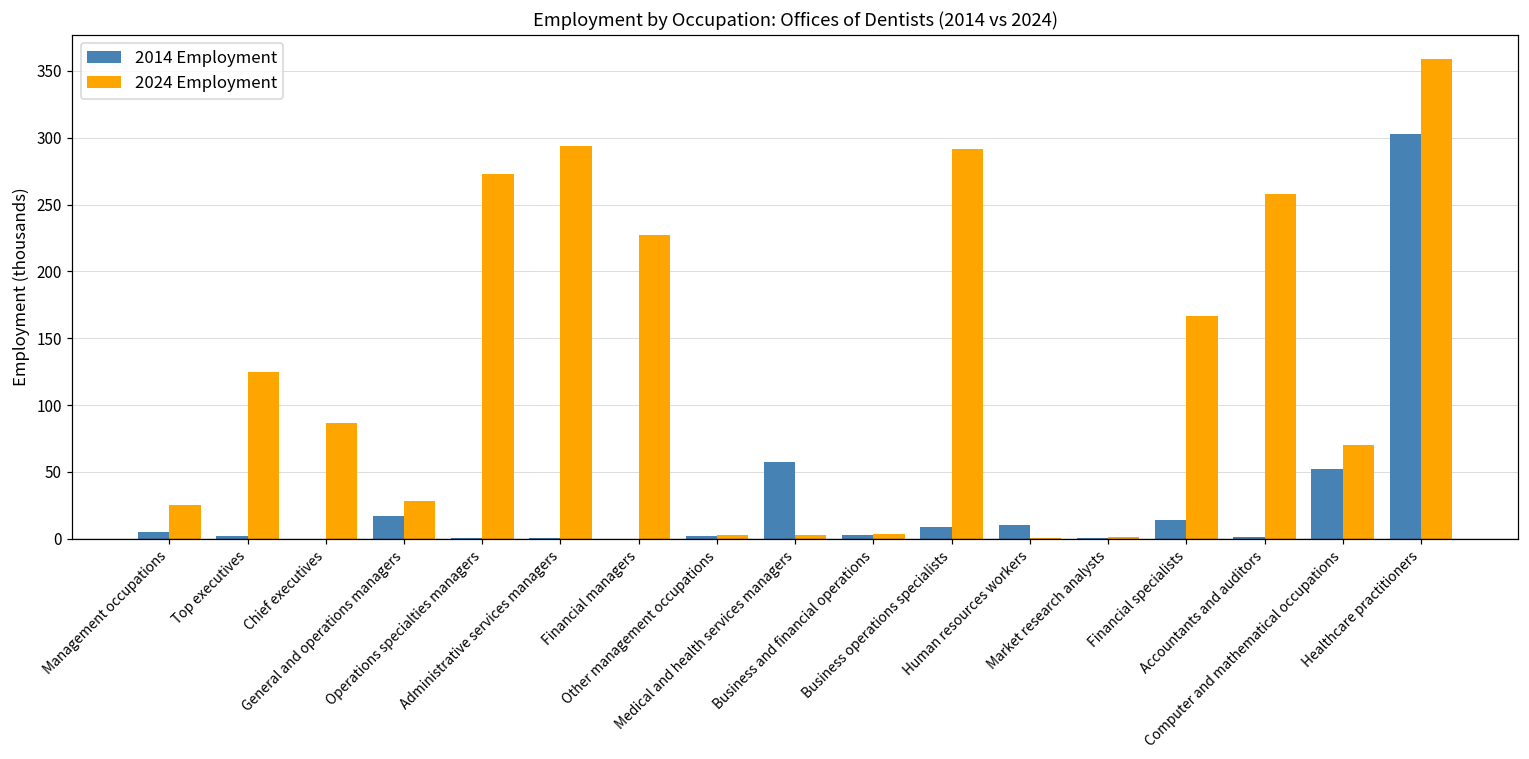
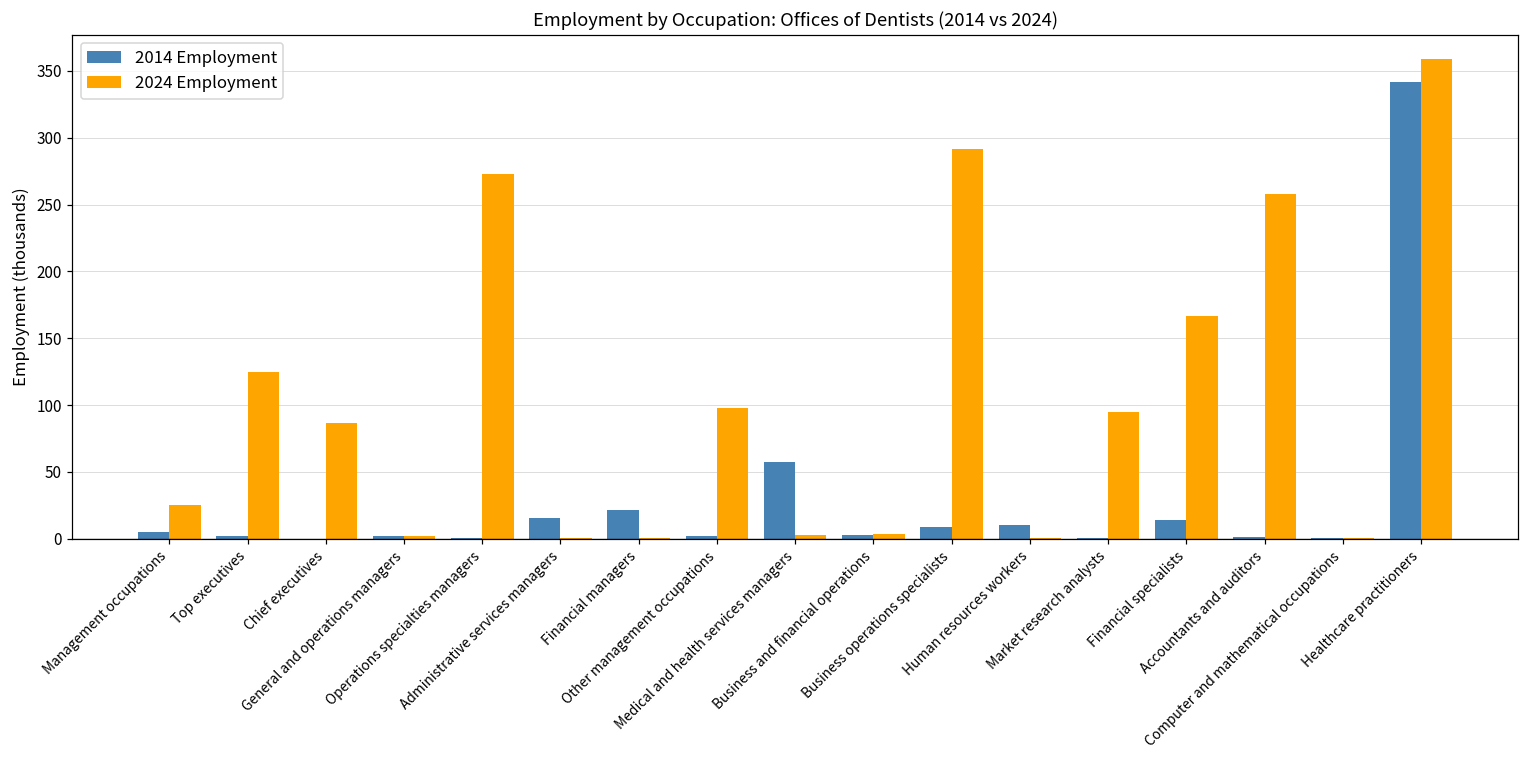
  {
    "2014 Employment": {
      "Management occupations": 5,
-     "General and operations managers": 17,
-     "Administrative services managers": 1,
-     "Financial managers": 0,
+     "General and operations managers": 2,
+     "Administrative services managers": 15,
+     "Financial managers": 21,
      "Other management occupations": 2,
      "Medical and health services managers": 57,
      "Business and financial operations": 3,
      "Business operations specialists": 9,
      "Human resources workers": 11,
      "Financial specialists": 14,
-     "Computer and mathematical occupations": 52,
-     "Healthcare practitioners": 303
+     "Computer and mathematical occupations": 1,
+     "Healthcare practitioners": 342
    },
    "2024 Employment": {
      "Management occupations": 25,
      "Top executives": 125,
      "Chief executives": 86,
-     "General and operations managers": 28,
+     "General and operations managers": 2,
      "Operations specialties managers": 273,
-     "Administrative services managers": 294,
-     "Financial managers": 227,
-     "Other management occupations": 3,
+     "Administrative services managers": 1,
+     "Financial managers": 0,
+     "Other management occupations": 98,
      "Medical and health services managers": 2,
      "Business and financial operations": 3,
      "Business operations specialists": 292,
-     "Market research analysts": 1,
+     "Market research analysts": 95,
      "Financial specialists": 166,
      "Accountants and auditors": 258,
-     "Computer and mathematical occupations": 70,
+     "Computer and mathematical occupations": 1,
      "Healthcare practitioners": 359
    }
  }
